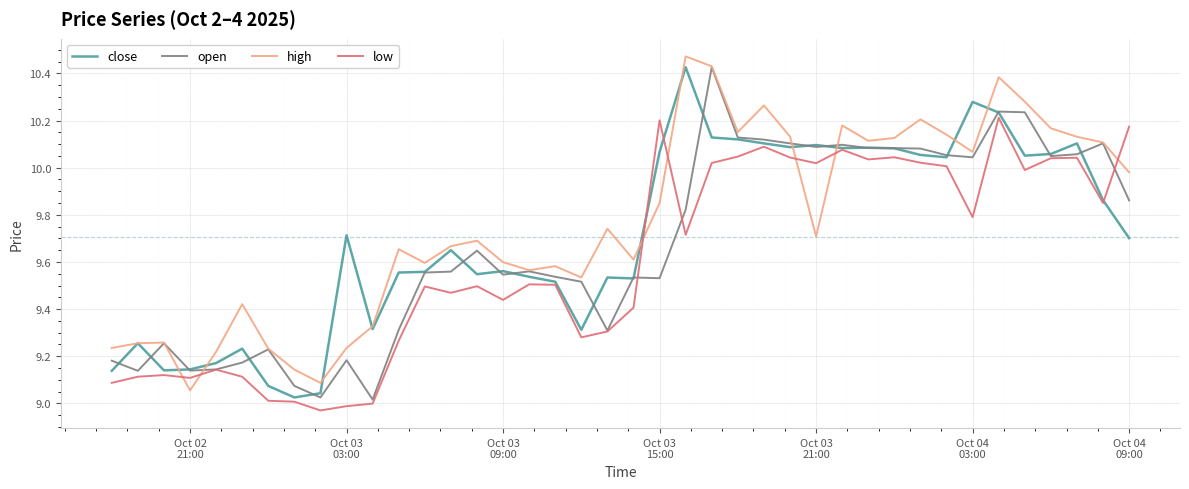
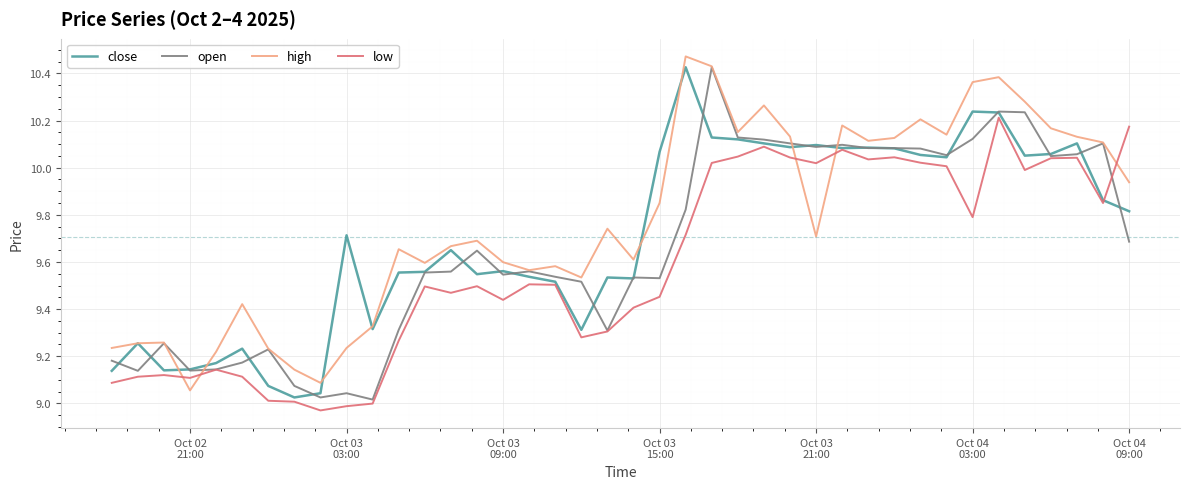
  {
    "close": {
      "Oct 03 03:00": 9.71,
      "Oct 03 09:00": 9.56,
      "Oct 03 15:00": 10.07,
-     "Oct 04 03:00": 10.28,
-     "Oct 04 09:00": 9.70
+     "Oct 04 03:00": 10.24,
+     "Oct 04 09:00": 9.82
    },
    "open": {
-     "Oct 03 03:00": 9.18,
+     "Oct 03 03:00": 9.04,
      "Oct 03 09:00": 9.55,
      "Oct 03 15:00": 9.53,
-     "Oct 04 03:00": 10.04,
-     "Oct 04 09:00": 9.86
+     "Oct 04 03:00": 10.12,
+     "Oct 04 09:00": 9.69
    },
    "high": {
      "Oct 02 21:00": 9.06,
      "Oct 03 03:00": 9.24,
      "Oct 03 09:00": 9.60,
      "Oct 03 15:00": 9.85,
      "Oct 03 21:00": 9.71,
-     "Oct 04 03:00": 10.07,
-     "Oct 04 09:00": 9.98
+     "Oct 04 03:00": 10.36,
+     "Oct 04 09:00": 9.94
    },
    "low": {
      "Oct 02 21:00": 9.11,
      "Oct 03 03:00": 8.99,
      "Oct 03 09:00": 9.44,
-     "Oct 03 15:00": 10.20,
+     "Oct 03 15:00": 9.45,
      "Oct 03 21:00": 10.02,
      "Oct 04 03:00": 9.79,
      "Oct 04 09:00": 10.17
    }
  }
